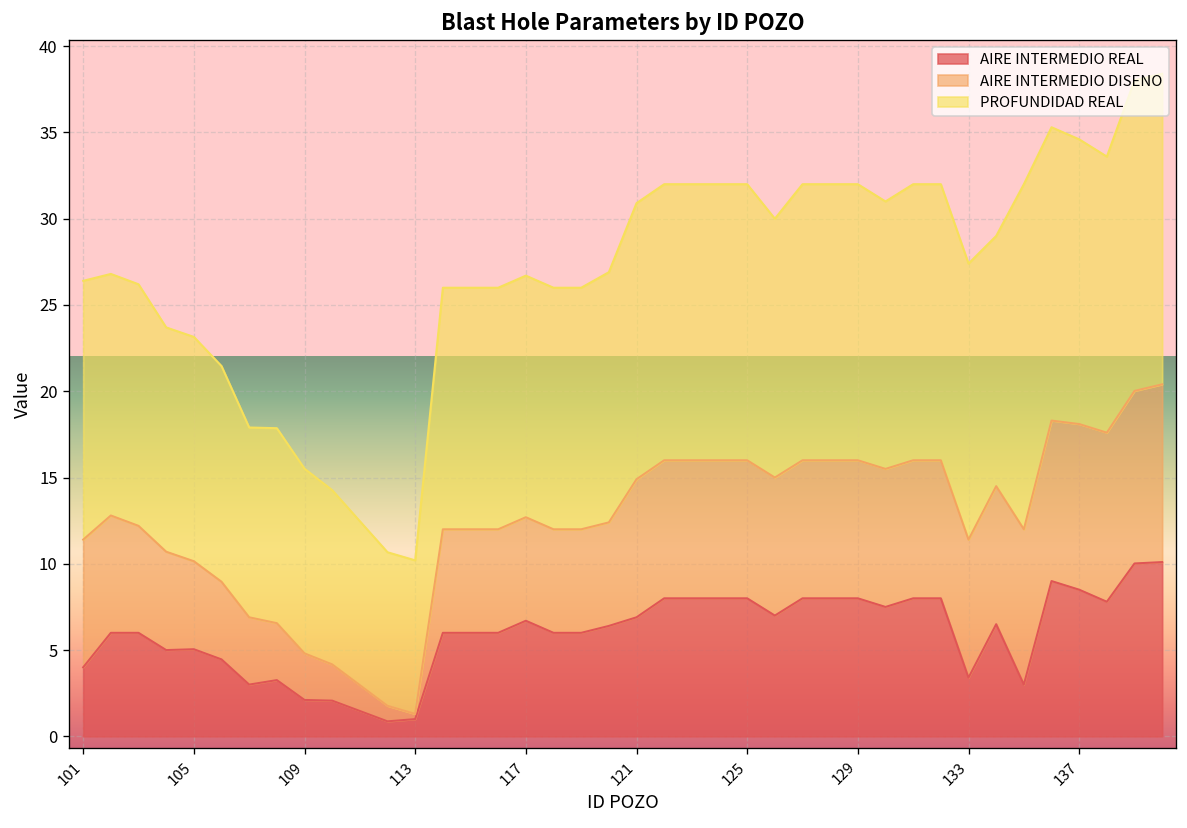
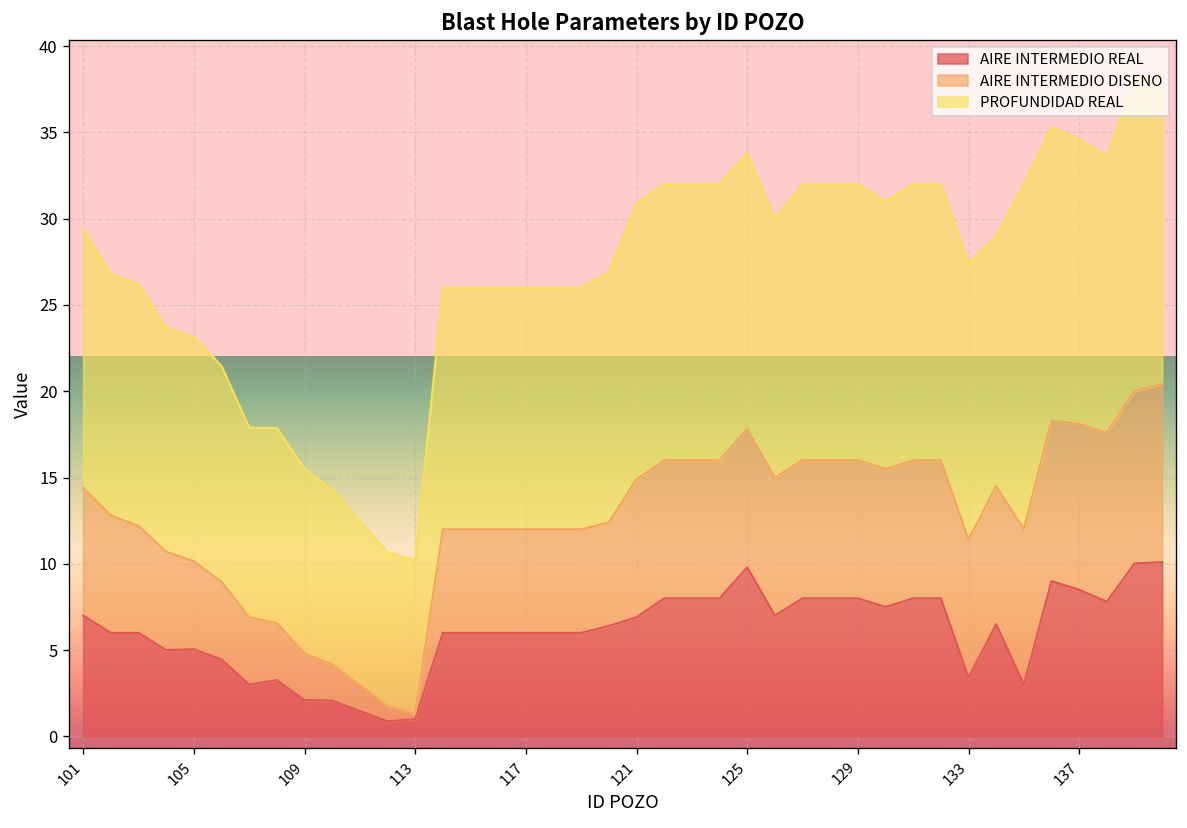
  {
    "AIRE INTERMEDIO REAL": {
-     "101": 4,
+     "101": 7,
      "105": 5.1,
      "109": 2.1,
      "113": 1.0,
-     "117": 6.7,
+     "117": 6.0,
      "121": 6.9,
-     "125": 8.0,
+     "125": 9.8,
      "129": 8.0,
      "133": 3.4,
      "137": 8.5
    }
  }
